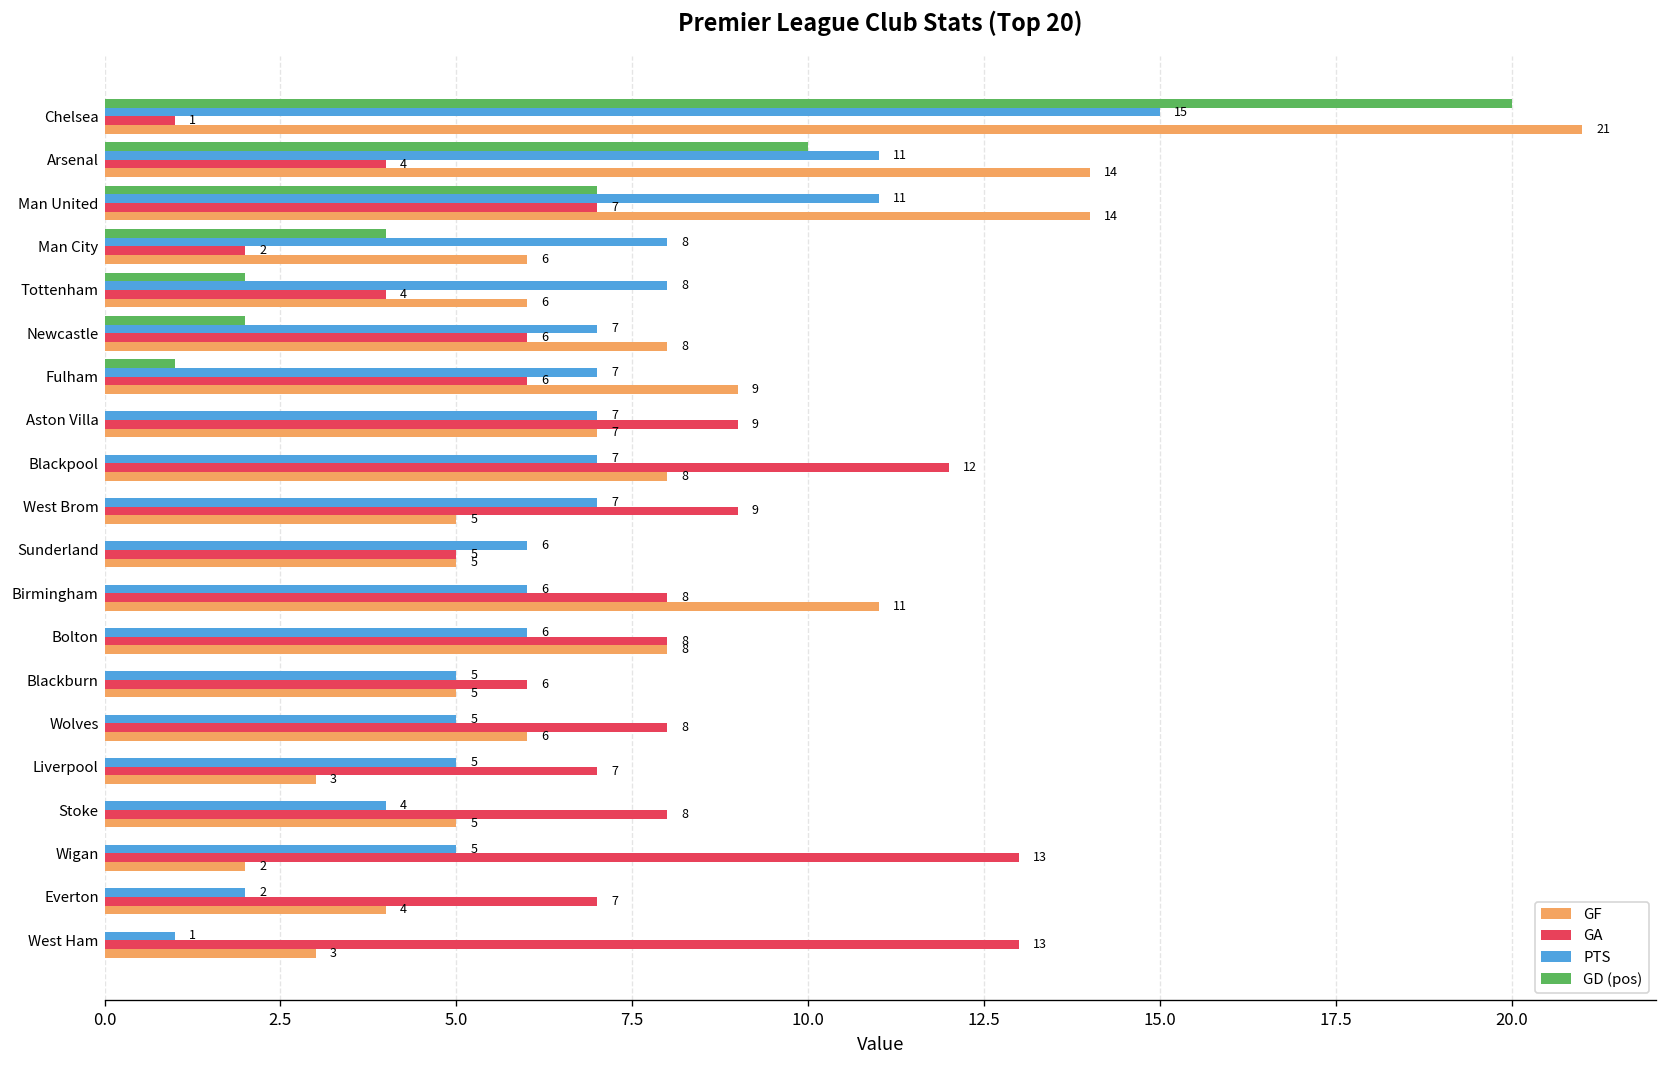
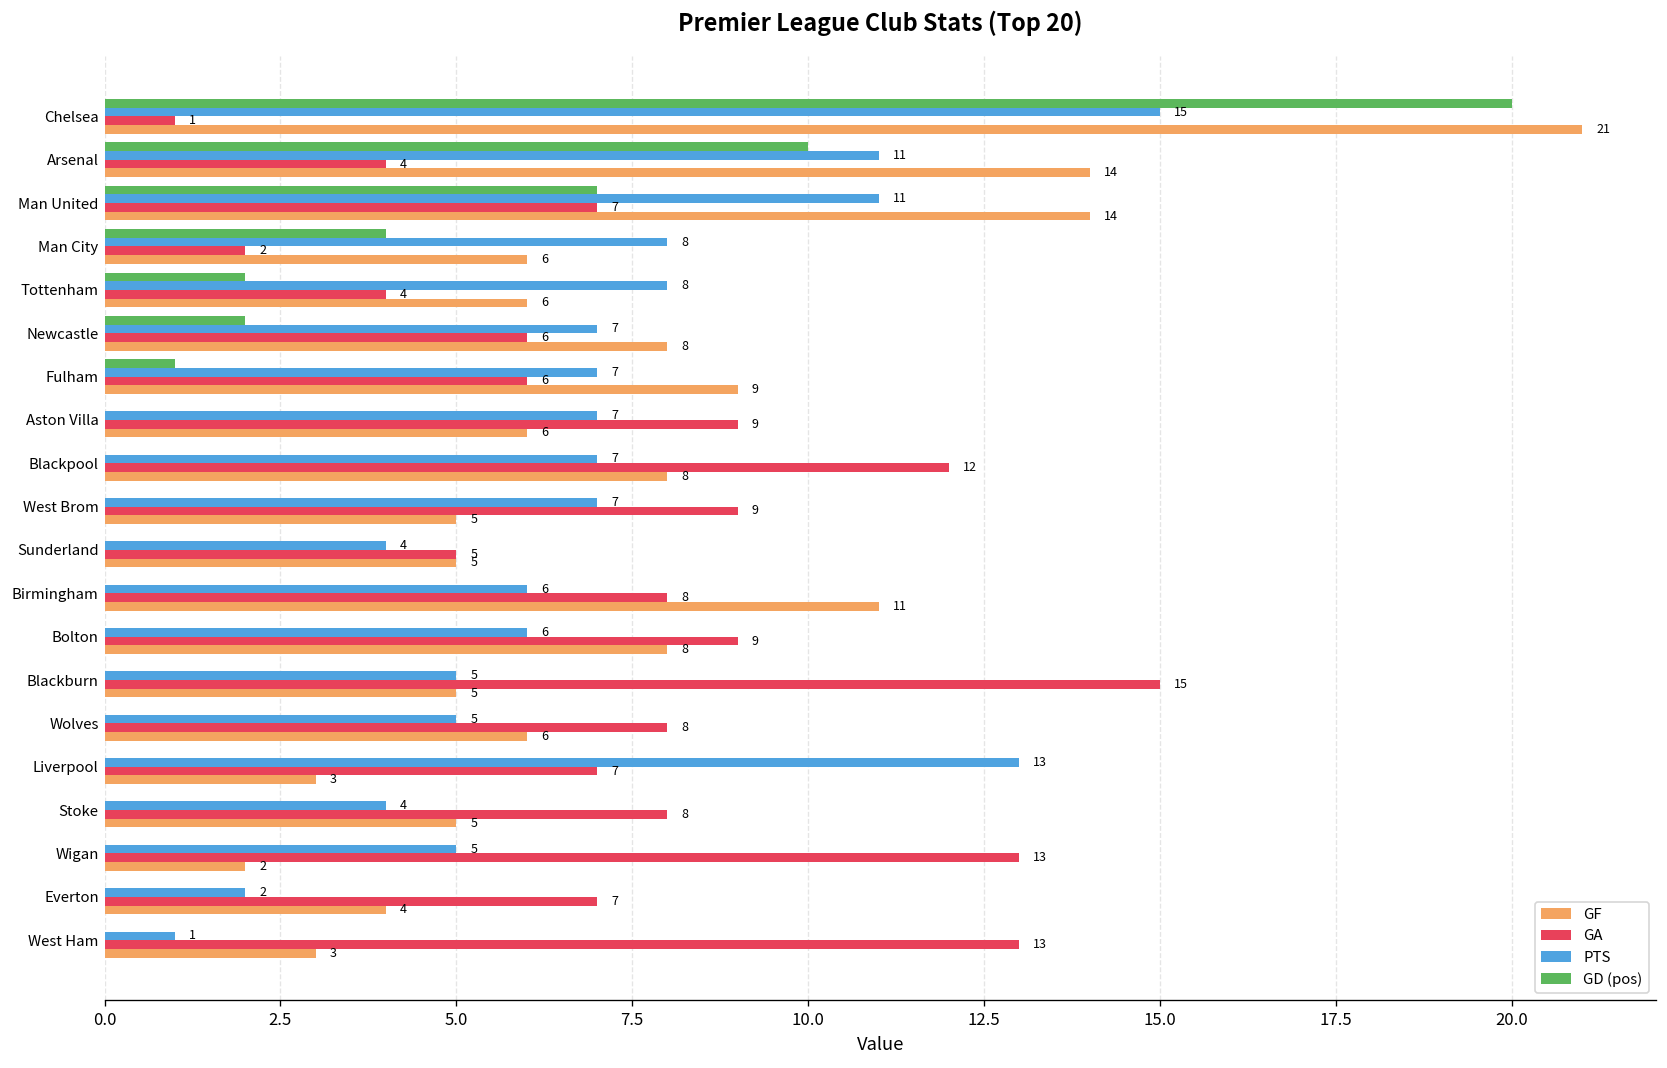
  {
    "GF": {
      "Chelsea": 21,
      "Arsenal": 14,
      "Man United": 14,
      "Man City": 6,
      "Tottenham": 6,
      "Newcastle": 8,
      "Fulham": 9,
-     "Aston Villa": 7,
+     "Aston Villa": 6,
      "Blackpool": 8,
      "West Brom": 5,
      "Birmingham": 11,
      "Bolton": 8,
      "Blackburn": 5,
      "Wolves": 6,
      "Liverpool": 3,
      "Stoke": 5,
      "Wigan": 2,
      "Everton": 4,
      "West Ham": 3
    },
    "GA": {
      "Chelsea": 1,
      "Arsenal": 4,
      "Man United": 7,
      "Man City": 2,
      "Tottenham": 4,
      "Newcastle": 6,
      "Fulham": 6,
      "Aston Villa": 9,
      "Blackpool": 12,
      "West Brom": 9,
      "Birmingham": 8,
-     "Bolton": 8,
-     "Blackburn": 6,
+     "Bolton": 9,
+     "Blackburn": 15,
      "Wolves": 8,
      "Liverpool": 7,
      "Stoke": 8,
      "Wigan": 13,
      "Everton": 7,
      "West Ham": 13
    },
    "PTS": {
      "Chelsea": 15,
      "Arsenal": 11,
      "Man United": 11,
      "Man City": 8,
      "Tottenham": 8,
      "Newcastle": 7,
      "Fulham": 7,
      "Aston Villa": 7,
      "Blackpool": 7,
      "West Brom": 7,
-     "Sunderland": 6,
+     "Sunderland": 4,
      "Birmingham": 6,
      "Bolton": 6,
      "Blackburn": 5,
      "Wolves": 5,
-     "Liverpool": 5,
+     "Liverpool": 13,
      "Stoke": 4,
      "Wigan": 5,
      "Everton": 2,
      "West Ham": 1
    },
    "GD (pos)": {
      "Chelsea": 20.0,
      "Arsenal": 10.0,
      "Man City": 4.0,
      "Newcastle": 2.0,
      "Fulham": 1.0,
      "Aston Villa": 0.0,
      "Blackpool": 0.0,
      "West Brom": 0.0,
      "Sunderland": 0.0,
      "Birmingham": 0.0,
      "Bolton": 0.0,
      "Blackburn": 0.0,
      "Wolves": 0.0,
      "Liverpool": 0.0,
      "Stoke": 0.0,
      "Wigan": 0.0,
      "Everton": 0.0,
      "West Ham": 0.0
    }
  }
